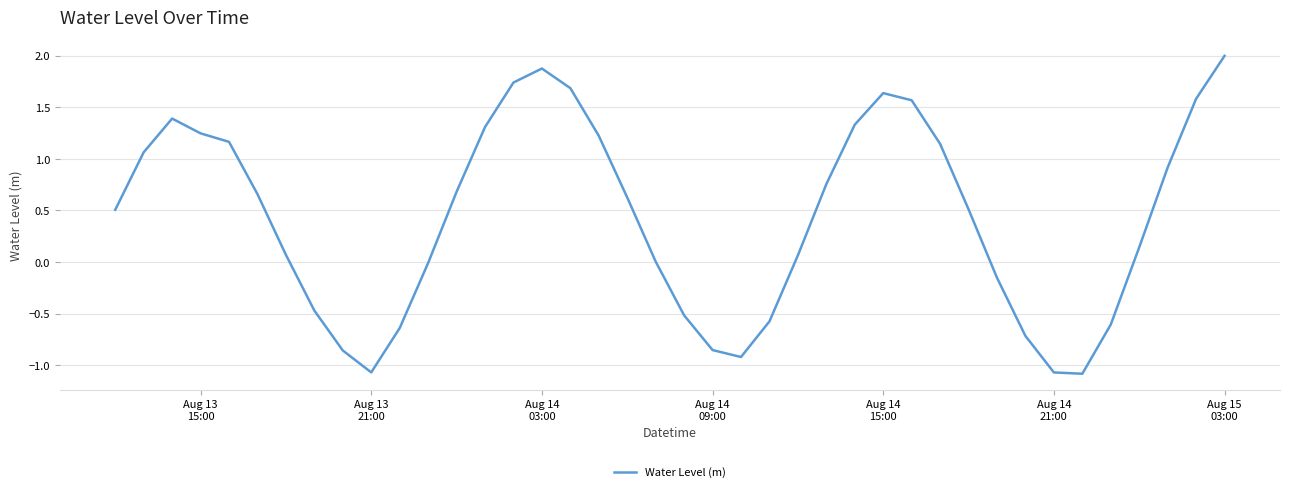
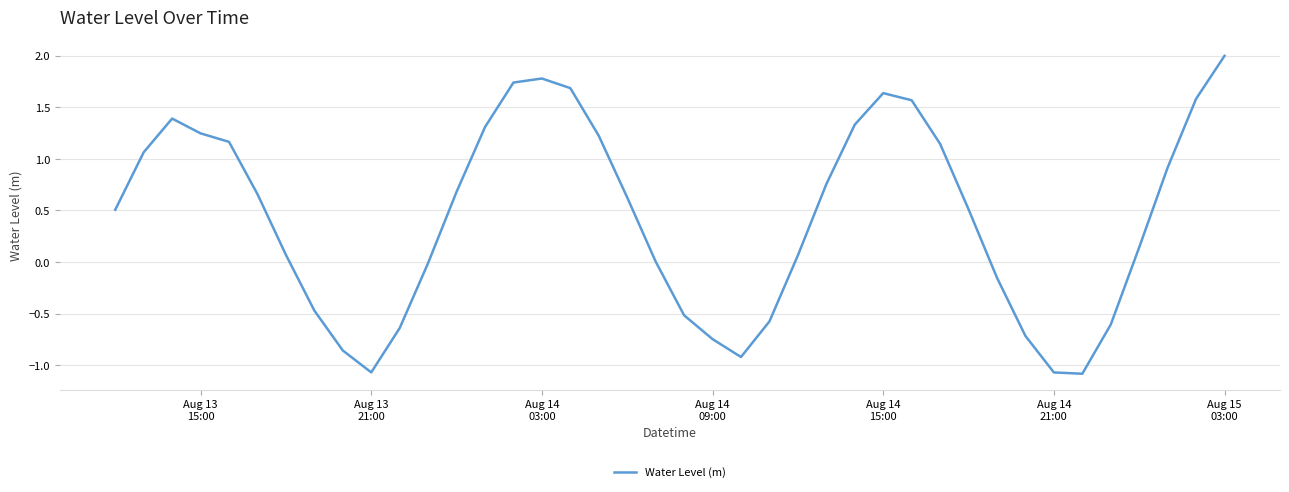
  {
    "Aug 13 15:00": 1.25,
    "Aug 13 21:00": -1.07,
-   "Aug 14 03:00": 1.87,
-   "Aug 14 09:00": -0.85,
+   "Aug 14 03:00": 1.78,
+   "Aug 14 09:00": -0.75,
    "Aug 14 15:00": 1.64,
    "Aug 14 21:00": -1.07,
    "Aug 15 03:00": 2.00
  }
